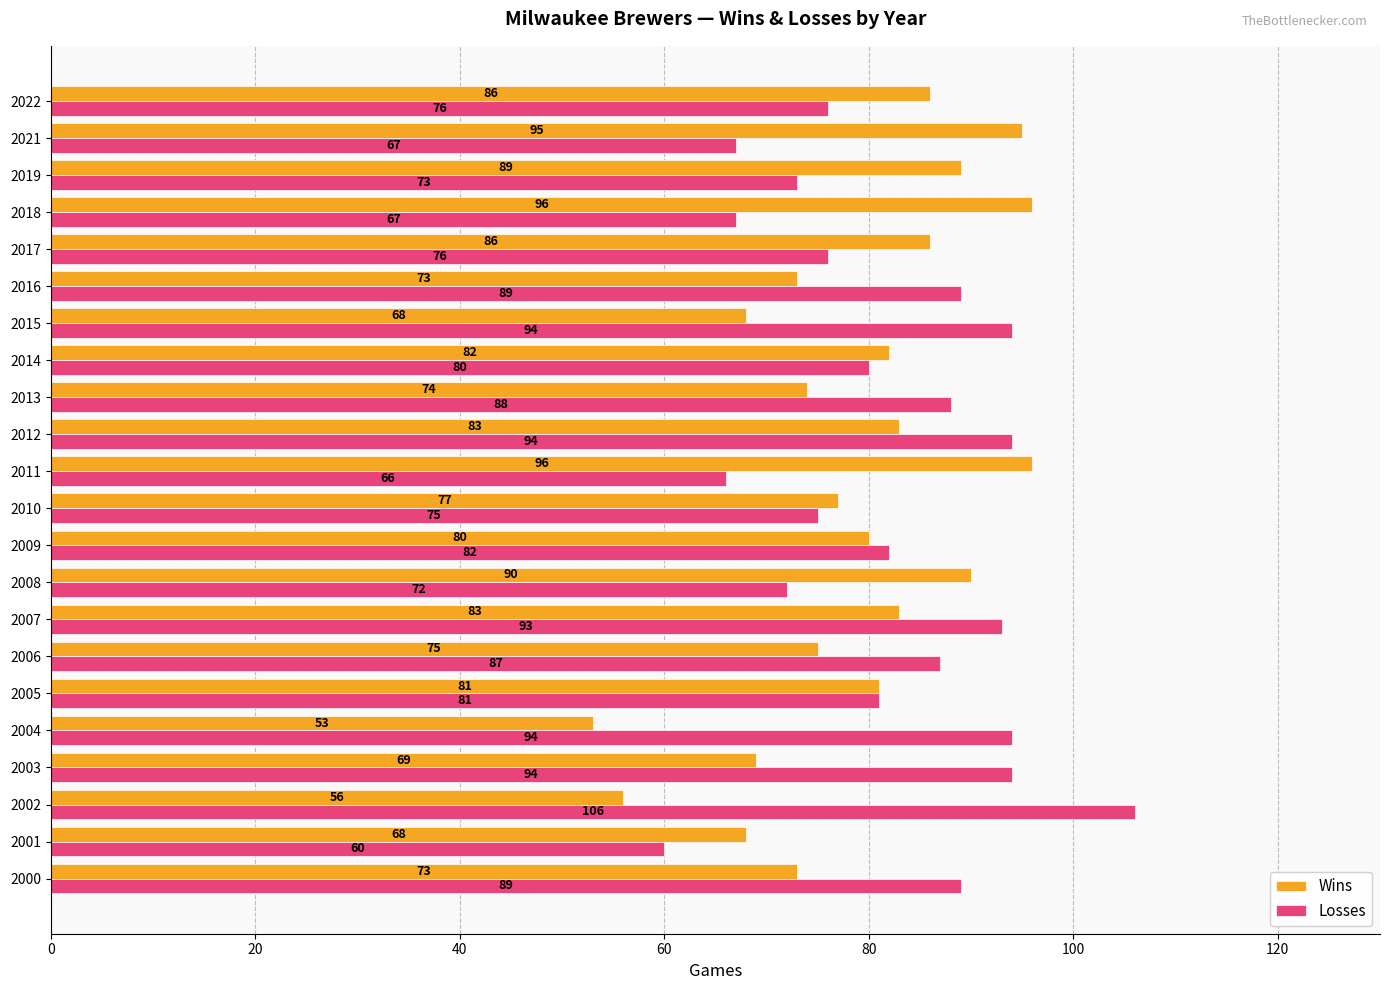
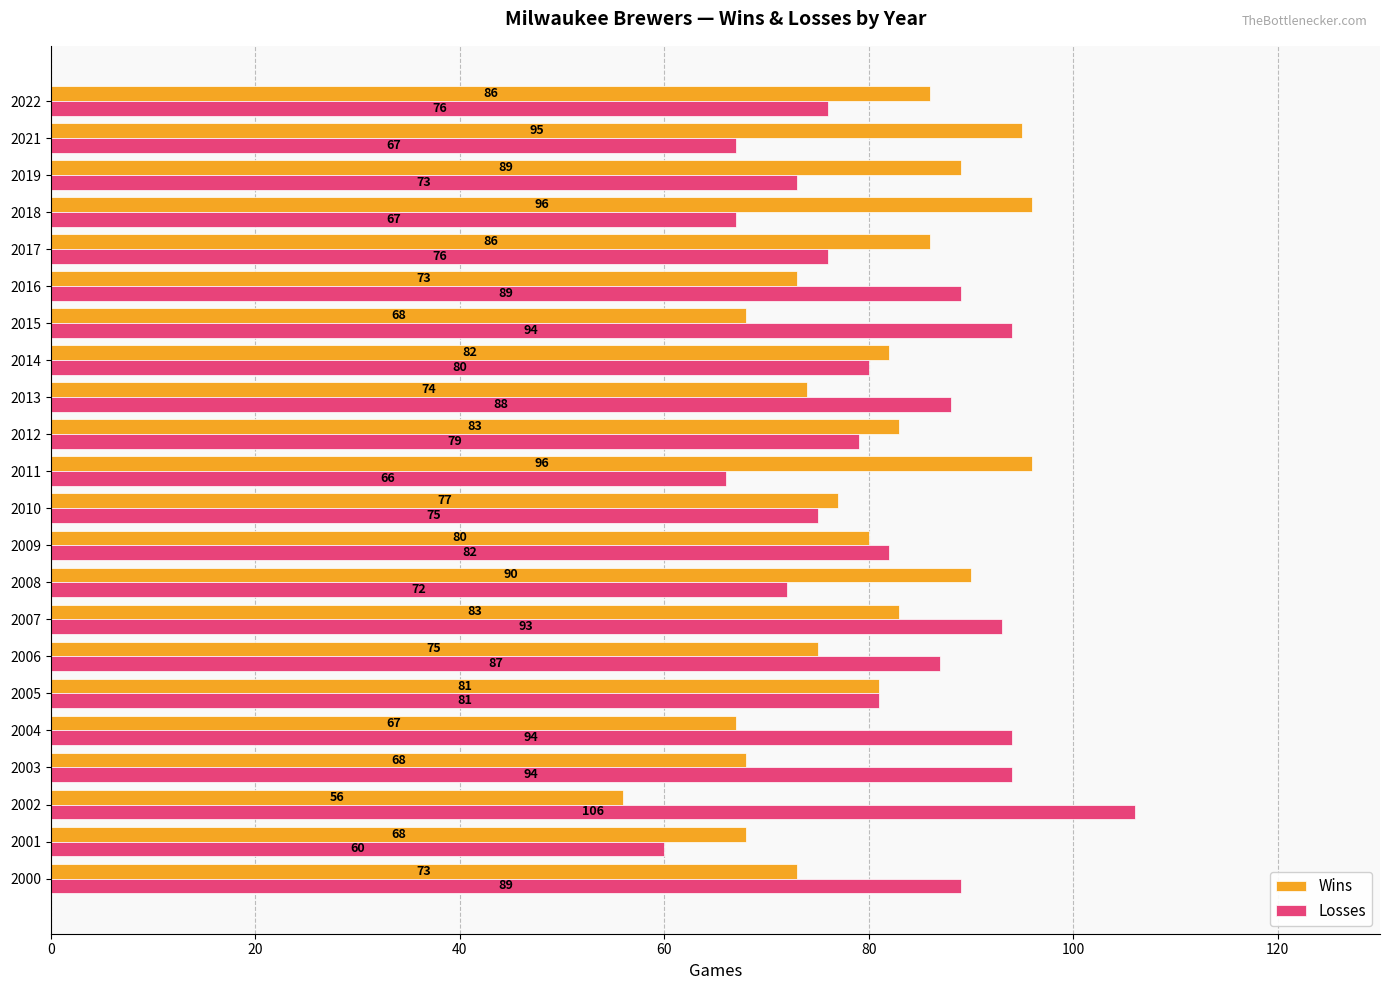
  {
    "Wins": {
      "2022": 86,
      "2021": 95,
      "2019": 89,
      "2018": 96,
      "2017": 86,
      "2016": 73,
      "2015": 68,
      "2014": 82,
      "2013": 74,
      "2012": 83,
      "2011": 96,
      "2010": 77,
      "2009": 80,
      "2008": 90,
      "2007": 83,
      "2006": 75,
      "2005": 81,
-     "2004": 53,
-     "2003": 69,
+     "2004": 67,
+     "2003": 68,
      "2002": 56,
      "2001": 68,
      "2000": 73
    },
    "Losses": {
      "2022": 76,
      "2021": 67,
      "2019": 73,
      "2018": 67,
      "2017": 76,
      "2016": 89,
      "2015": 94,
      "2014": 80,
      "2013": 88,
-     "2012": 94,
+     "2012": 79,
      "2011": 66,
      "2010": 75,
      "2009": 82,
      "2008": 72,
      "2007": 93,
      "2006": 87,
      "2005": 81,
      "2004": 94,
      "2003": 94,
      "2002": 106,
      "2001": 60,
      "2000": 89
    }
  }
